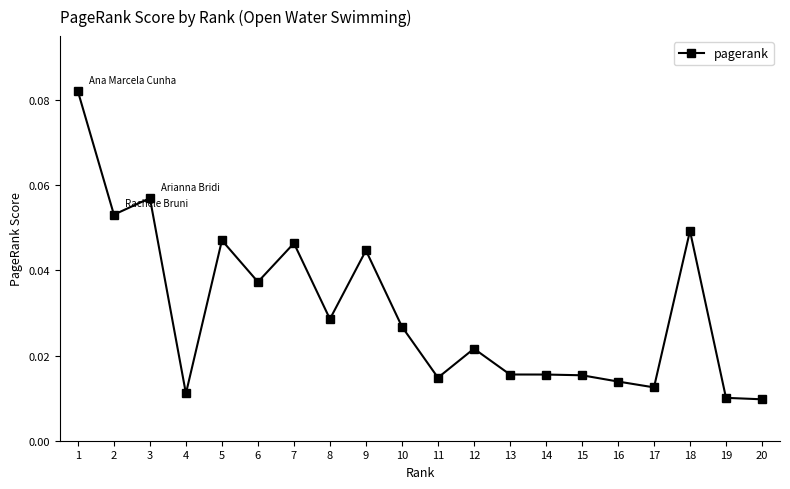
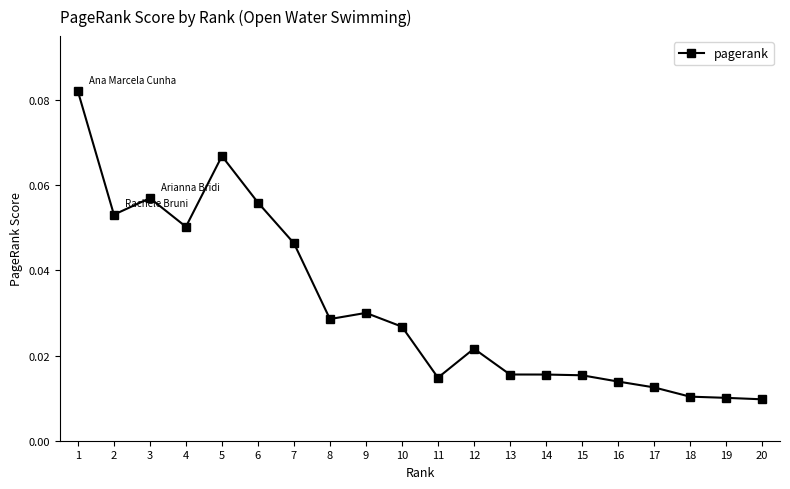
  {
    "1": 0.082,
    "2": 0.053,
    "3": 0.057,
-   "4": 0.011,
-   "5": 0.047,
-   "6": 0.037,
+   "4": 0.050,
+   "5": 0.067,
+   "6": 0.056,
    "7": 0.046,
    "8": 0.029,
-   "9": 0.045,
+   "9": 0.030,
    "10": 0.027,
    "11": 0.015,
    "12": 0.022,
    "13": 0.016,
    "14": 0.016,
    "15": 0.015,
    "16": 0.014,
    "17": 0.013,
-   "18": 0.049,
+   "18": 0.010,
    "19": 0.010,
    "20": 0.010
  }
